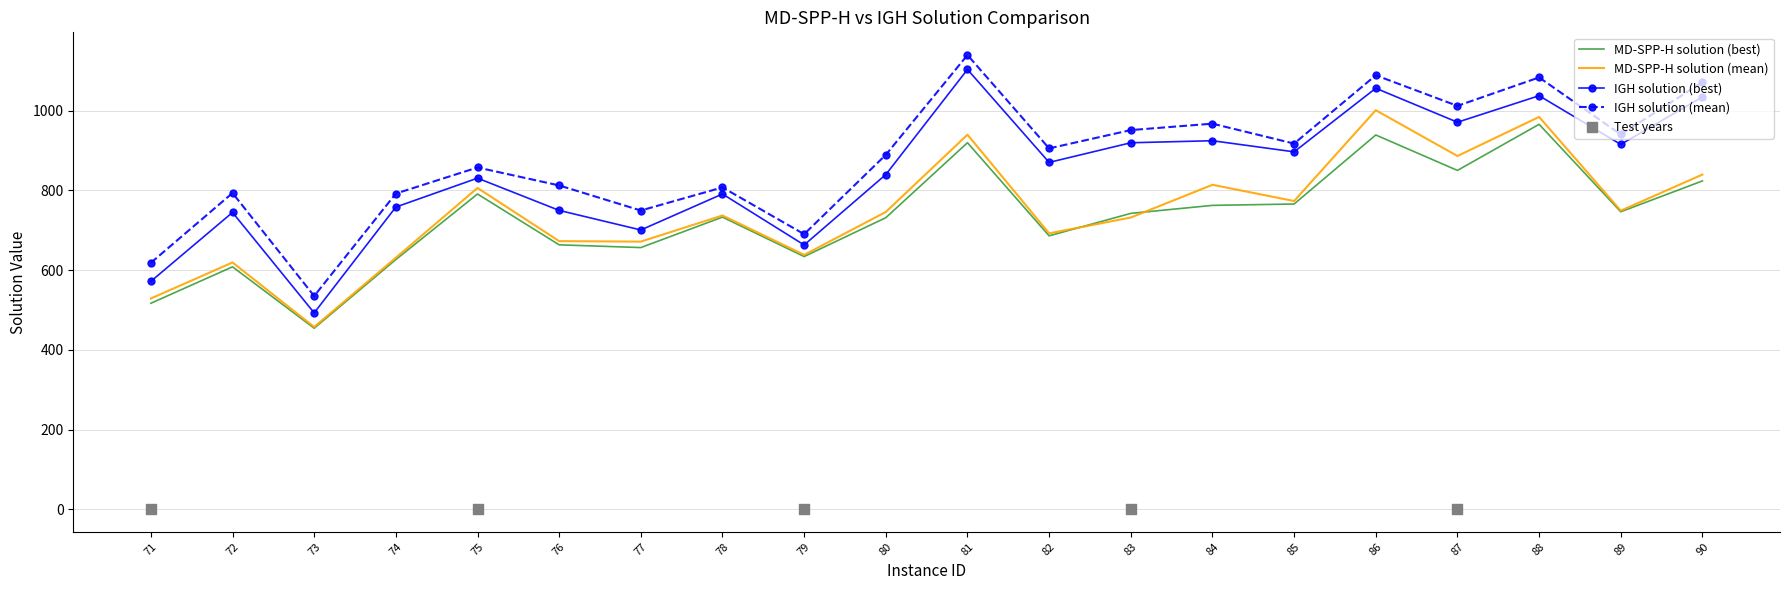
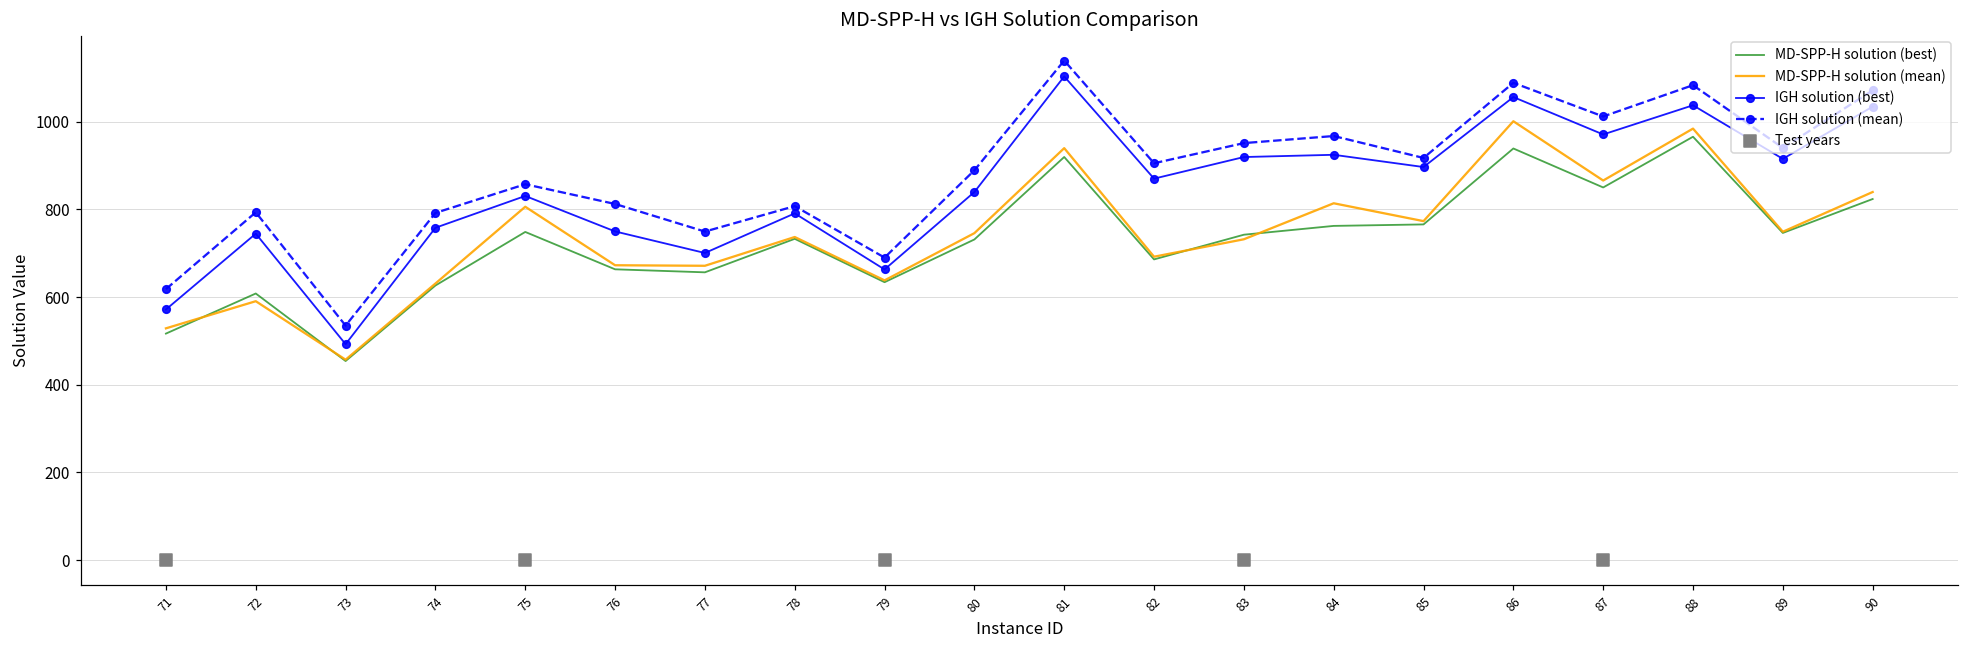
  {
    "MD-SPP-H solution (best)": {
      "71": 520,
      "72": 610,
-     "75": 790,
+     "75": 750,
      "76": 660,
      "77": 660,
      "80": 730,
      "81": 920,
      "83": 740,
      "84": 760,
      "85": 770,
      "86": 940,
      "87": 850,
      "88": 970,
      "90": 820
    },
    "MD-SPP-H solution (mean)": {
      "71": 530,
-     "72": 620,
+     "72": 590,
      "75": 810,
      "76": 670,
      "77": 670,
      "80": 750,
      "81": 940,
      "83": 730,
      "84": 810,
      "85": 770,
      "86": 1000,
-     "87": 890,
+     "87": 870,
      "88": 980,
      "90": 840
    }
  }
